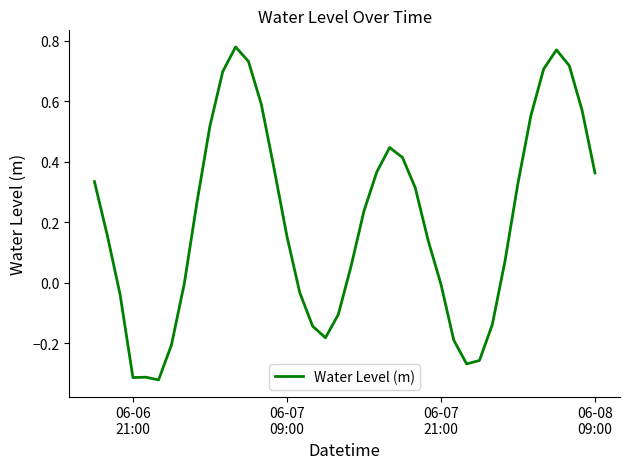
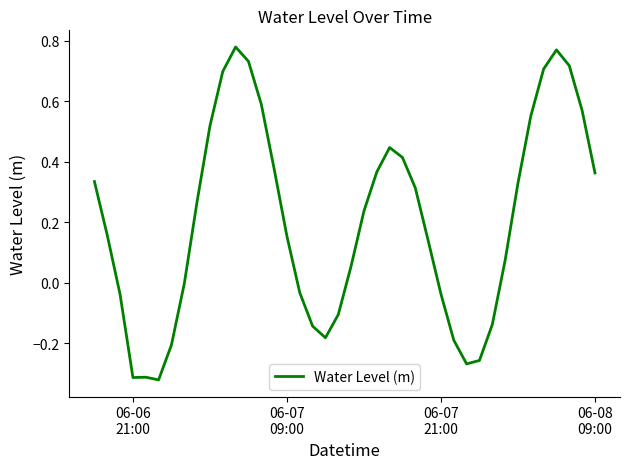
  {
    "06-06 21:00": -0.31,
    "06-07 09:00": 0.15,
-   "06-07 21:00": -0.01,
+   "06-07 21:00": -0.04,
    "06-08 09:00": 0.36
  }
